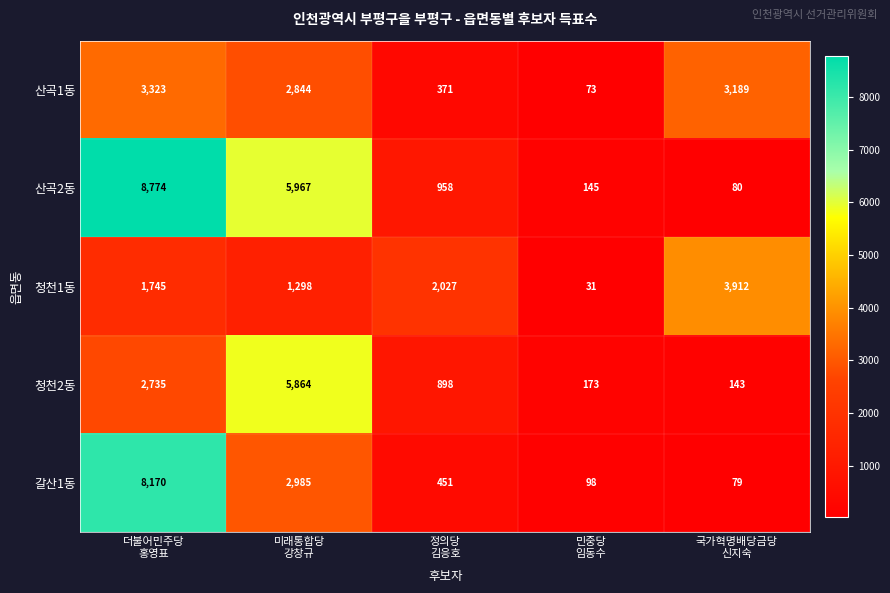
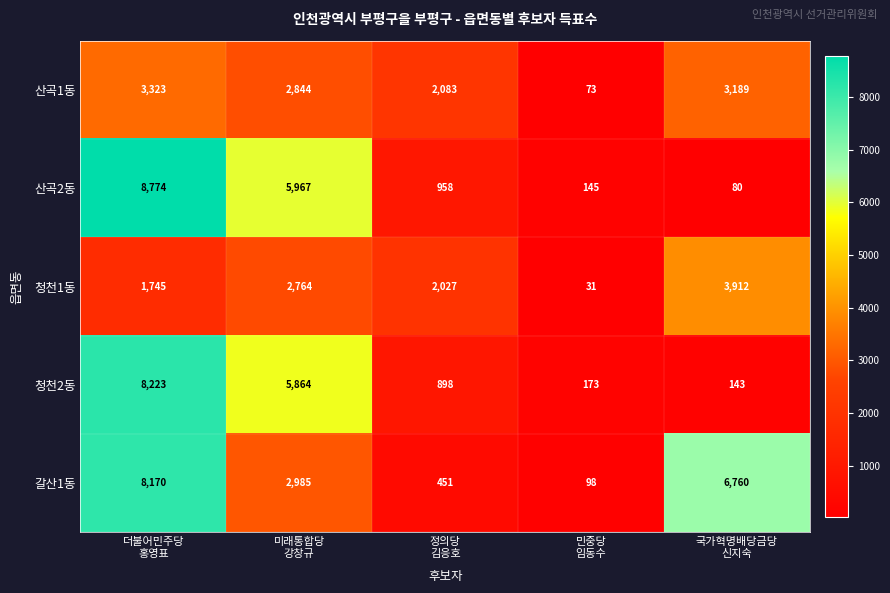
  {
    "산곡1동": {
      "더불어민주당 홍영표": "3,323",
      "미래통합당 강창규": "2,844",
-     "정의당 김응호": "371",
+     "정의당 김응호": "2,083",
      "민중당 임동수": "73",
      "국가혁명배당금당 신지숙": "3,189"
    },
    "산곡2동": {
      "더불어민주당 홍영표": "8,774",
      "미래통합당 강창규": "5,967",
      "정의당 김응호": "958",
      "민중당 임동수": "145",
      "국가혁명배당금당 신지숙": "80"
    },
    "청천1동": {
      "더불어민주당 홍영표": "1,745",
-     "미래통합당 강창규": "1,298",
+     "미래통합당 강창규": "2,764",
      "정의당 김응호": "2,027",
      "민중당 임동수": "31",
      "국가혁명배당금당 신지숙": "3,912"
    },
    "청천2동": {
-     "더불어민주당 홍영표": "2,735",
+     "더불어민주당 홍영표": "8,223",
      "미래통합당 강창규": "5,864",
      "정의당 김응호": "898",
      "민중당 임동수": "173",
      "국가혁명배당금당 신지숙": "143"
    },
    "갈산1동": {
      "더불어민주당 홍영표": "8,170",
      "미래통합당 강창규": "2,985",
      "정의당 김응호": "451",
      "민중당 임동수": "98",
-     "국가혁명배당금당 신지숙": "79"
+     "국가혁명배당금당 신지숙": "6,760"
    }
  }
